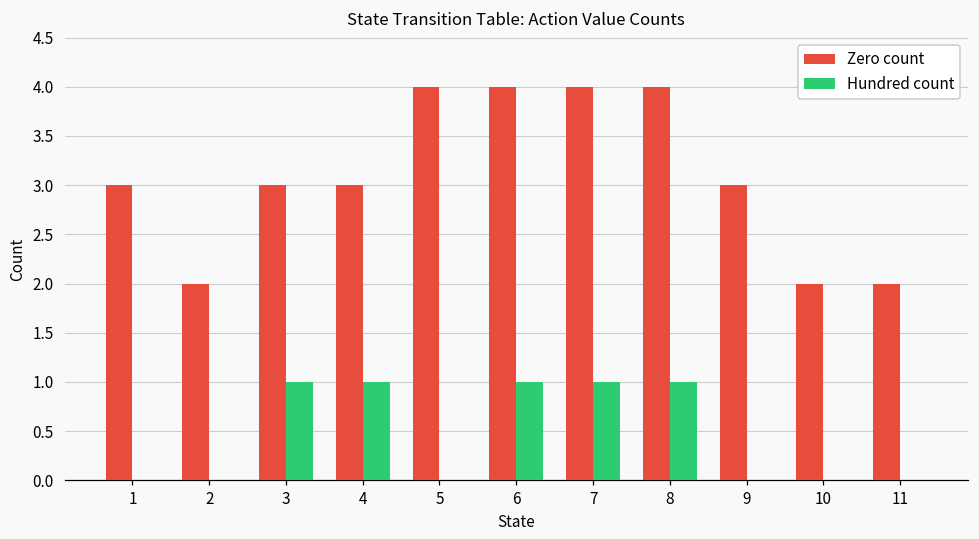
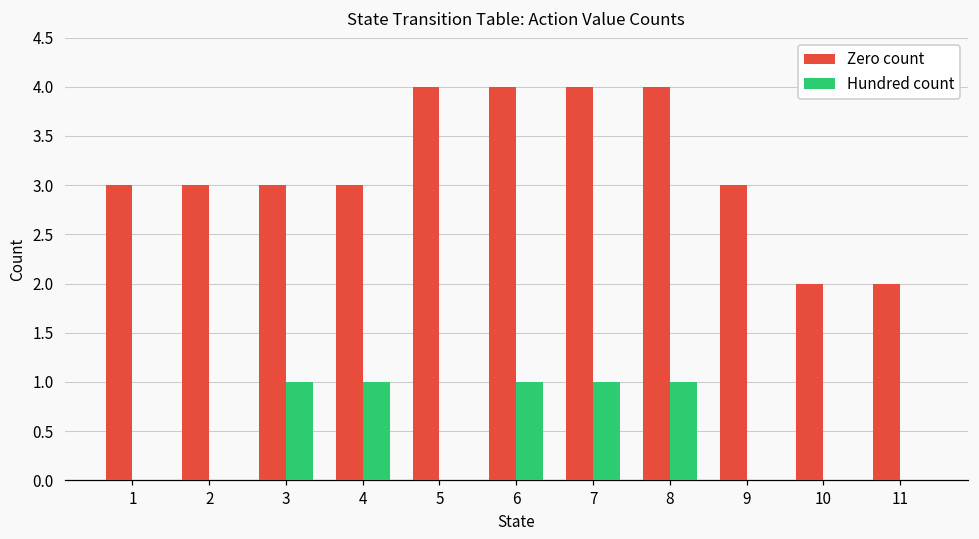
  {
    "Zero count": {
      "1": 3,
-     "2": 2,
+     "2": 3,
      "3": 3,
      "4": 3,
      "5": 4,
      "6": 4,
      "7": 4,
      "8": 4,
      "9": 3,
      "10": 2,
      "11": 2
    },
    "Hundred count": {
      "1": 0,
      "2": 0,
      "3": 1,
      "4": 1,
      "5": 0,
      "6": 1,
      "7": 1,
      "8": 1,
      "9": 0,
      "10": 0,
      "11": 0
    }
  }
